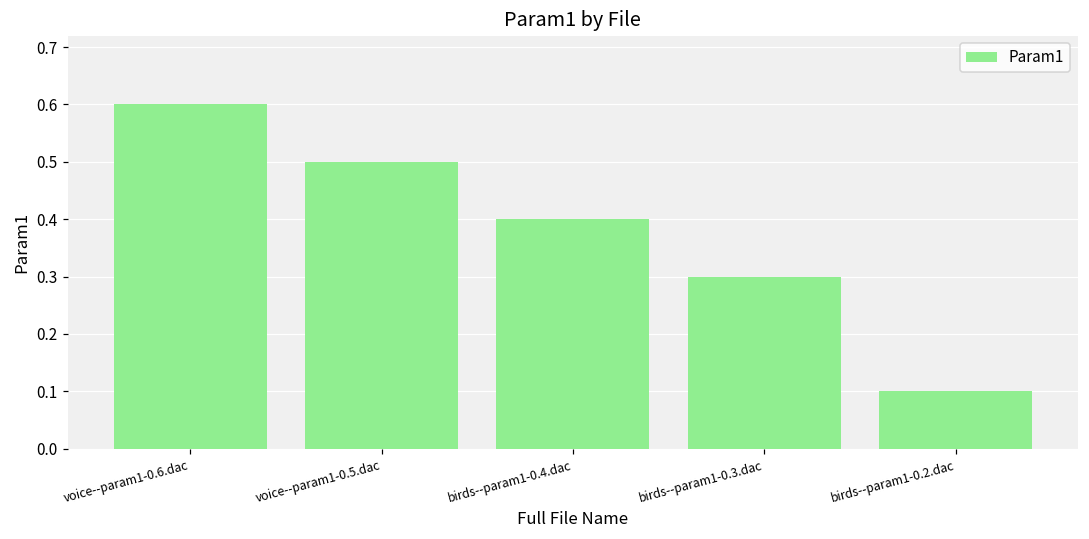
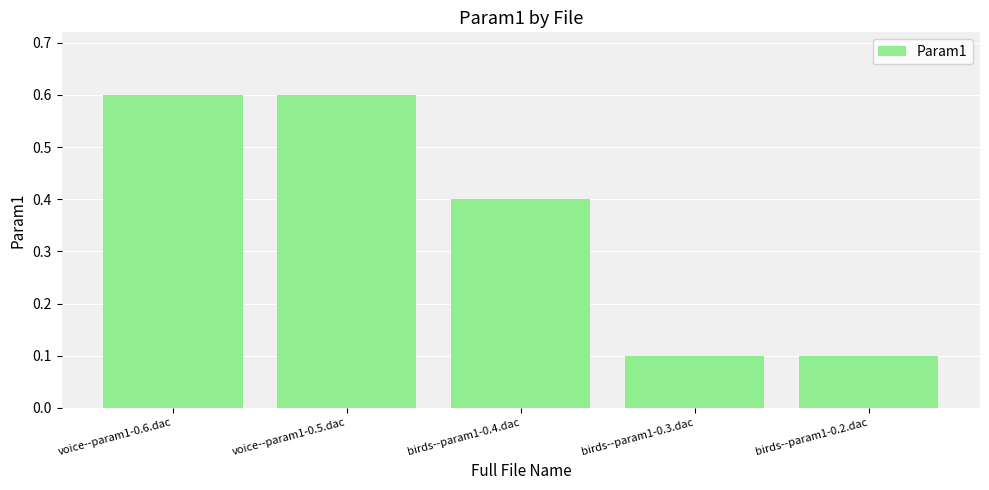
  {
    "voice--param1-0.6.dac": 0.6,
-   "voice--param1-0.5.dac": 0.5,
+   "voice--param1-0.5.dac": 0.6,
    "birds--param1-0.4.dac": 0.4,
-   "birds--param1-0.3.dac": 0.3,
+   "birds--param1-0.3.dac": 0.1,
    "birds--param1-0.2.dac": 0.1
  }
